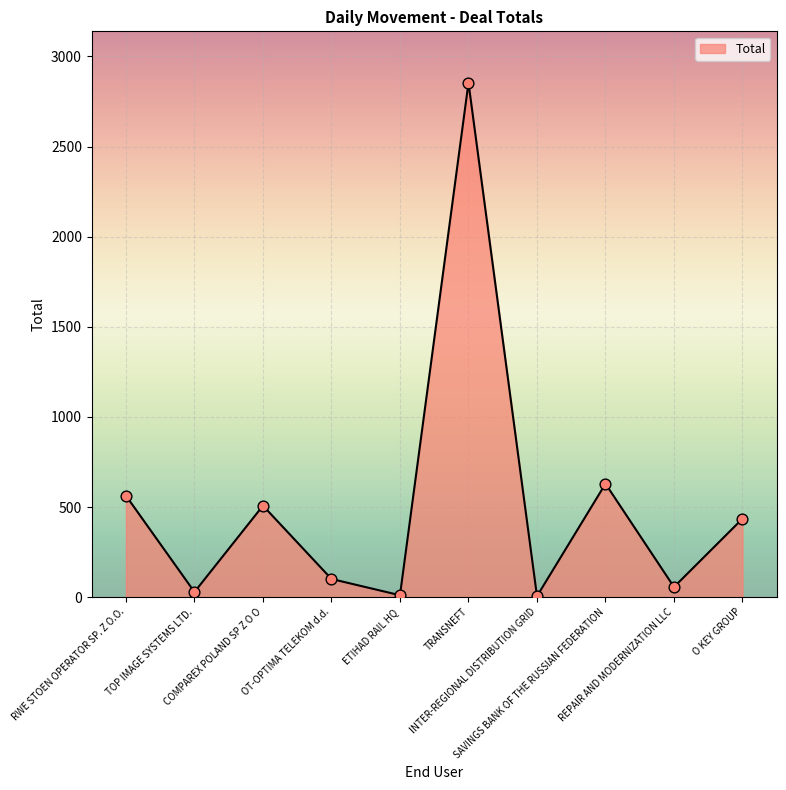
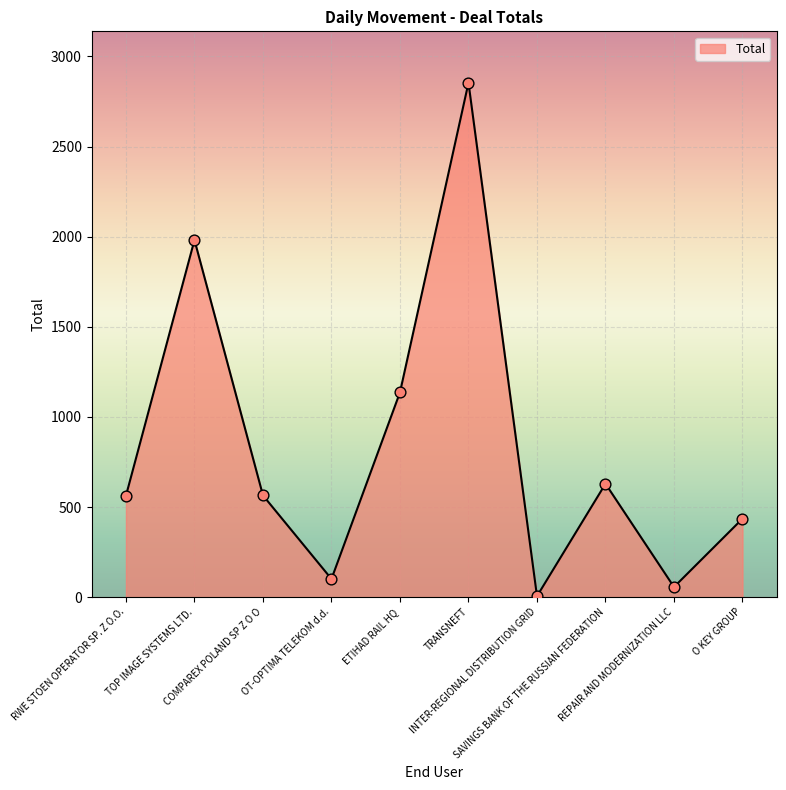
  {
    "RWE STOEN OPERATOR SP. Z O.O.": 560,
-   "TOP IMAGE SYSTEMS LTD.": 30,
-   "COMPAREX POLAND SP Z O O": 510,
+   "TOP IMAGE SYSTEMS LTD.": 1980,
+   "COMPAREX POLAND SP Z O O": 560,
    "OT-OPTIMA TELEKOM d.d.": 100,
-   "ETIHAD RAIL HQ": 10,
+   "ETIHAD RAIL HQ": 1140,
    "TRANSNEFT": 2850,
    "INTER-REGIONAL DISTRIBUTION GRID": 10,
    "SAVINGS BANK OF THE RUSSIAN FEDERATION": 630,
    "REPAIR AND MODERNIZATION LLC": 60,
    "O KEY GROUP": 440
  }
